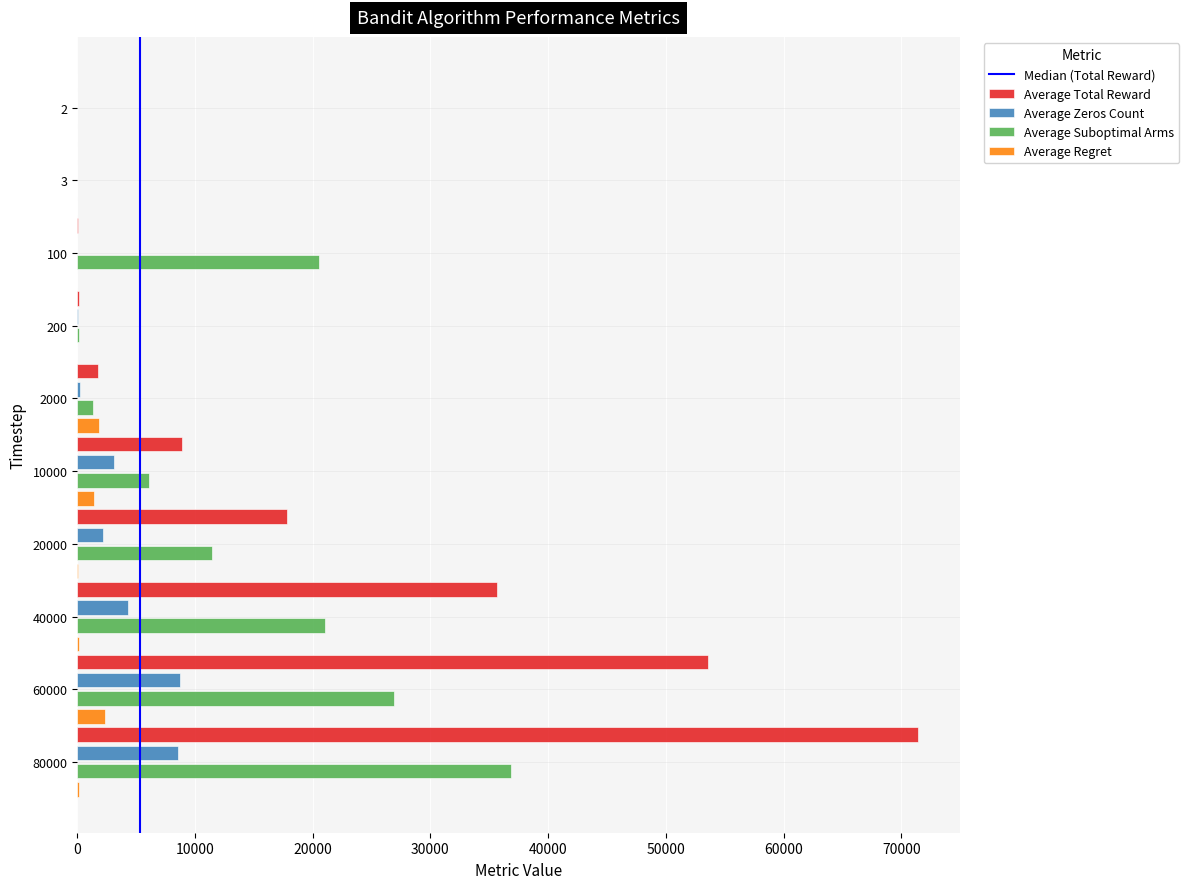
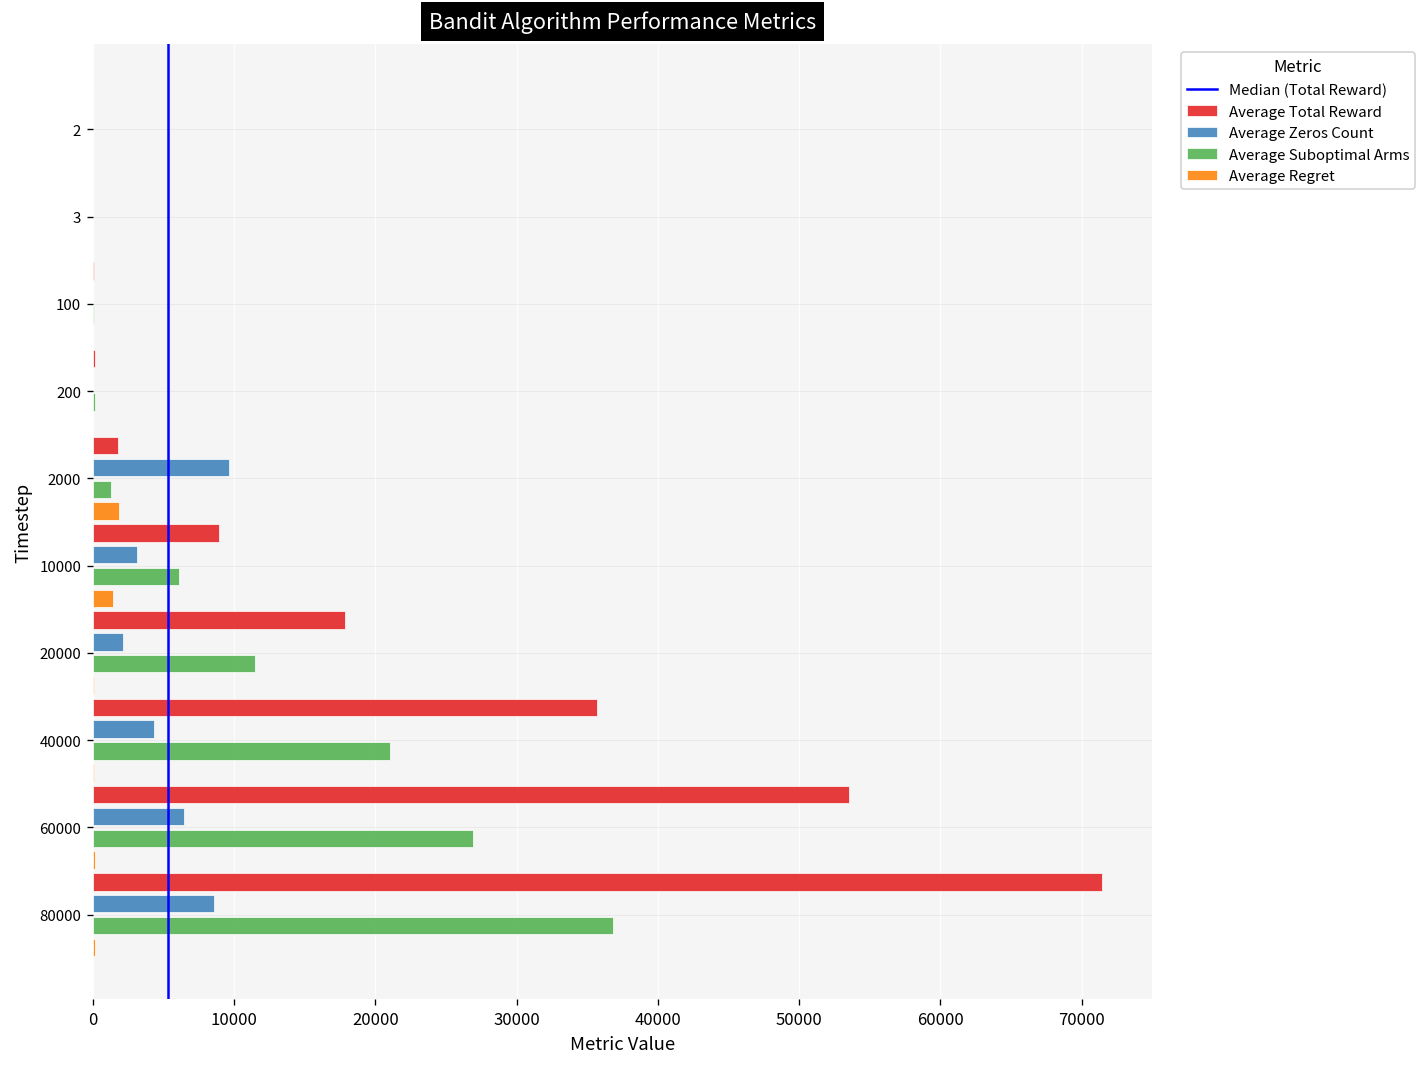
  {
    "Average Total Reward": {
      "2000": 1800,
      "10000": 8900,
      "20000": 17800,
      "40000": 35700,
      "60000": 53600,
      "80000": 71400
    },
    "Average Zeros Count": {
-     "2000": 200,
+     "2000": 9700,
      "10000": 3100,
      "20000": 2200,
      "40000": 4300,
-     "60000": 8700,
+     "60000": 6400,
      "80000": 8600
    },
    "Average Suboptimal Arms": {
-     "100": 20500,
+     "100": 100,
      "2000": 1300,
      "10000": 6100,
      "20000": 11500,
      "40000": 21100,
      "60000": 26900,
      "80000": 36800
    },
    "Average Regret": {
      "2000": 1900,
      "10000": 1500,
-     "60000": 2400
+     "60000": 100
    }
  }
